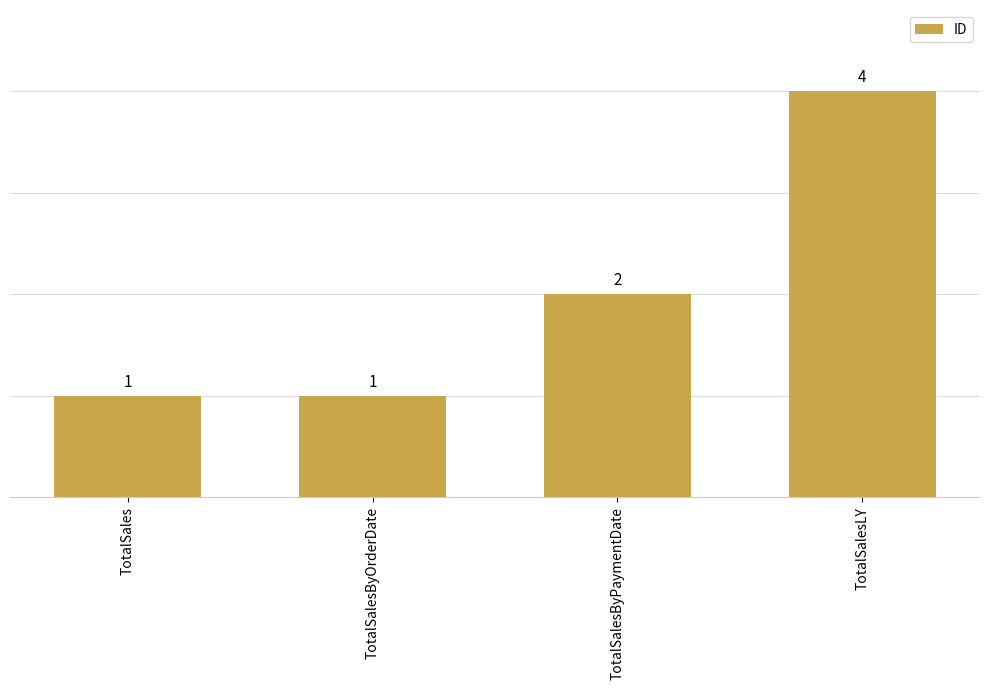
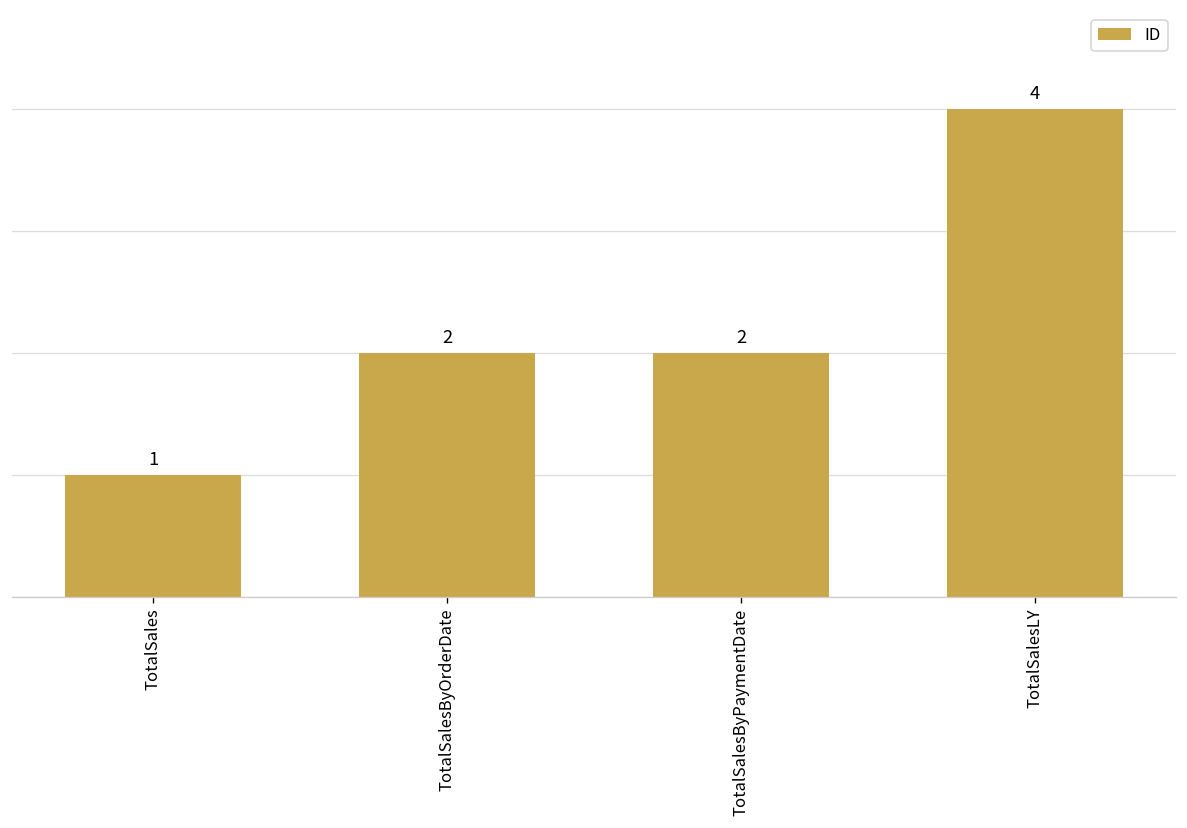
  {
    "TotalSales": 1,
-   "TotalSalesByOrderDate": 1,
+   "TotalSalesByOrderDate": 2,
    "TotalSalesByPaymentDate": 2,
    "TotalSalesLY": 4
  }
